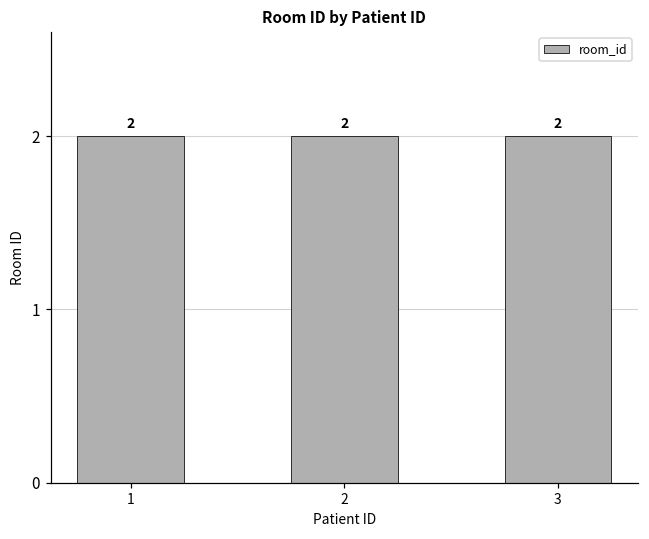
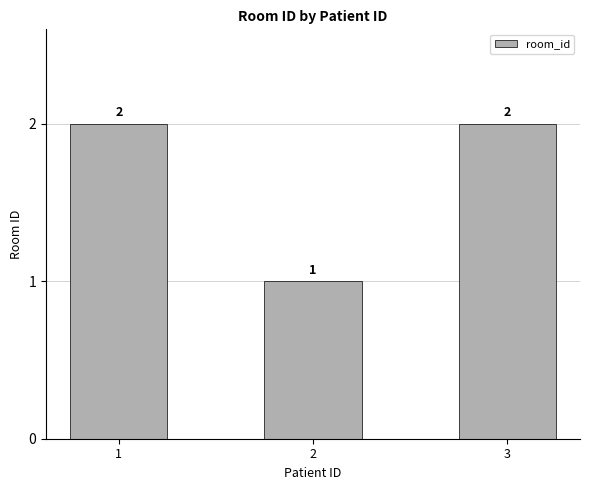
  {
    "1": 2,
-   "2": 2,
+   "2": 1,
    "3": 2
  }
